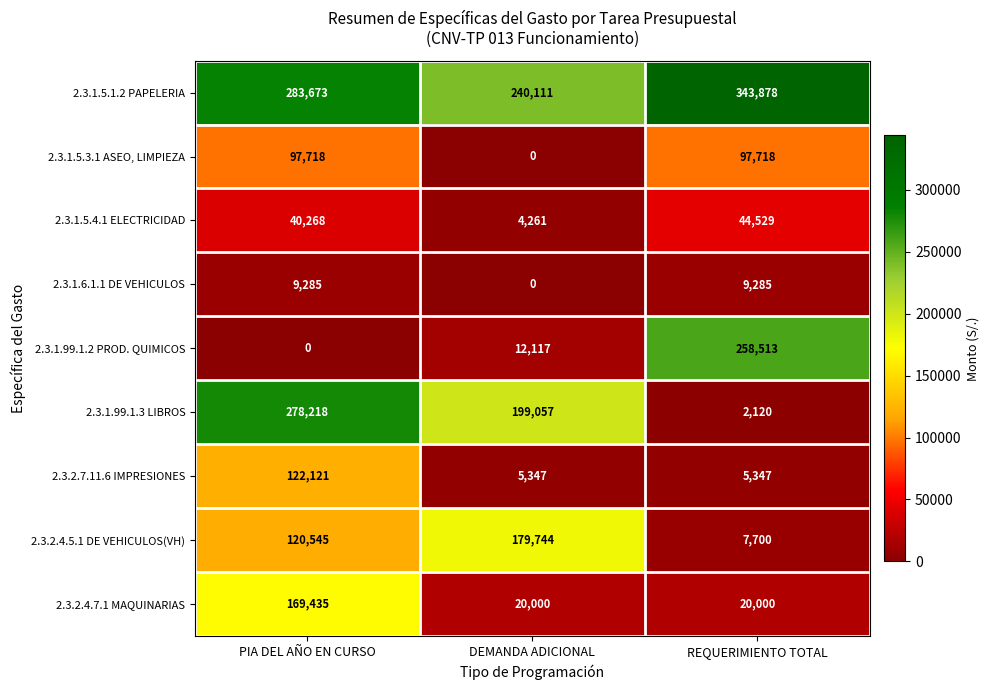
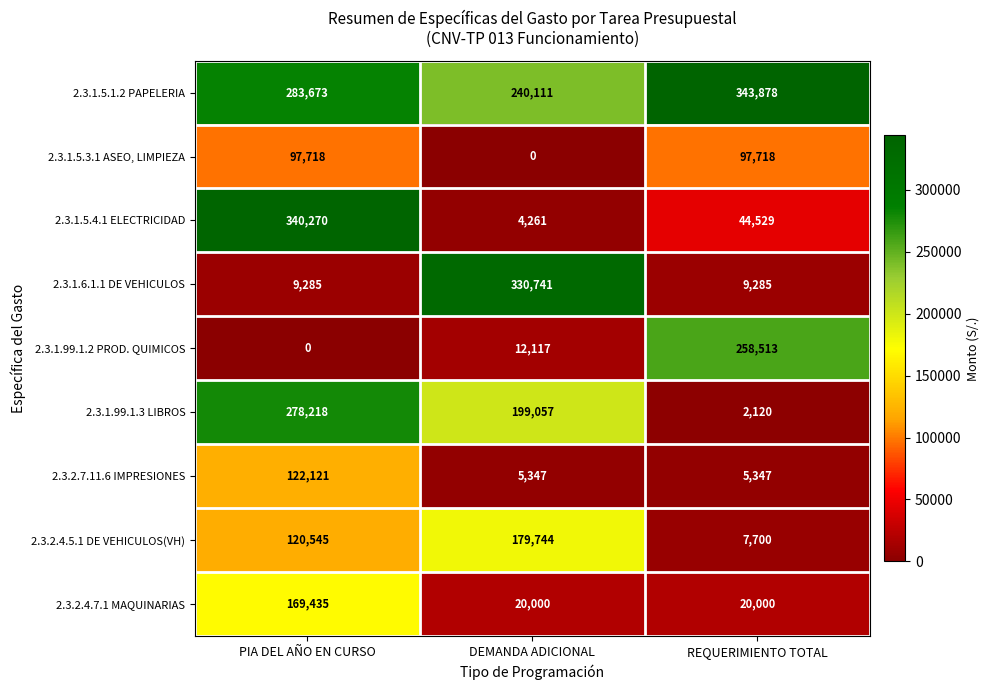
  {
    "2.3.1.5.1.2 PAPELERIA": {
      "PIA DEL AÑO EN CURSO": "283,673",
      "DEMANDA ADICIONAL": "240,111",
      "REQUERIMIENTO TOTAL": "343,878"
    },
    "2.3.1.5.3.1 ASEO, LIMPIEZA": {
      "PIA DEL AÑO EN CURSO": "97,718",
      "DEMANDA ADICIONAL": "0",
      "REQUERIMIENTO TOTAL": "97,718"
    },
    "2.3.1.5.4.1 ELECTRICIDAD": {
-     "PIA DEL AÑO EN CURSO": "40,268",
+     "PIA DEL AÑO EN CURSO": "340,270",
      "DEMANDA ADICIONAL": "4,261",
      "REQUERIMIENTO TOTAL": "44,529"
    },
    "2.3.1.6.1.1 DE VEHICULOS": {
      "PIA DEL AÑO EN CURSO": "9,285",
-     "DEMANDA ADICIONAL": "0",
+     "DEMANDA ADICIONAL": "330,741",
      "REQUERIMIENTO TOTAL": "9,285"
    },
    "2.3.1.99.1.2 PROD. QUIMICOS": {
      "PIA DEL AÑO EN CURSO": "0",
      "DEMANDA ADICIONAL": "12,117",
      "REQUERIMIENTO TOTAL": "258,513"
    },
    "2.3.1.99.1.3 LIBROS": {
      "PIA DEL AÑO EN CURSO": "278,218",
      "DEMANDA ADICIONAL": "199,057",
      "REQUERIMIENTO TOTAL": "2,120"
    },
    "2.3.2.7.11.6 IMPRESIONES": {
      "PIA DEL AÑO EN CURSO": "122,121",
      "DEMANDA ADICIONAL": "5,347",
      "REQUERIMIENTO TOTAL": "5,347"
    },
    "2.3.2.4.5.1 DE VEHICULOS(VH)": {
      "PIA DEL AÑO EN CURSO": "120,545",
      "DEMANDA ADICIONAL": "179,744",
      "REQUERIMIENTO TOTAL": "7,700"
    },
    "2.3.2.4.7.1 MAQUINARIAS": {
      "PIA DEL AÑO EN CURSO": "169,435",
      "DEMANDA ADICIONAL": "20,000",
      "REQUERIMIENTO TOTAL": "20,000"
    }
  }
